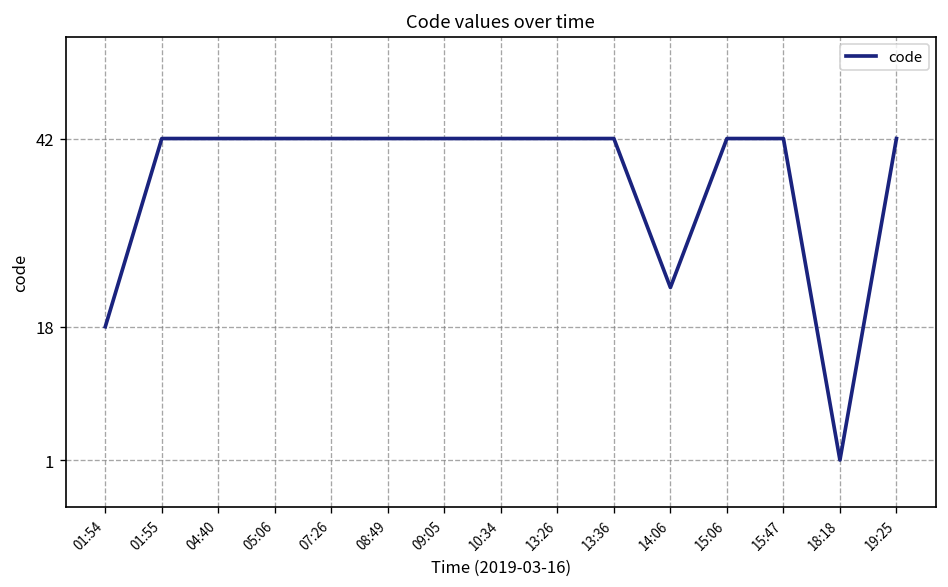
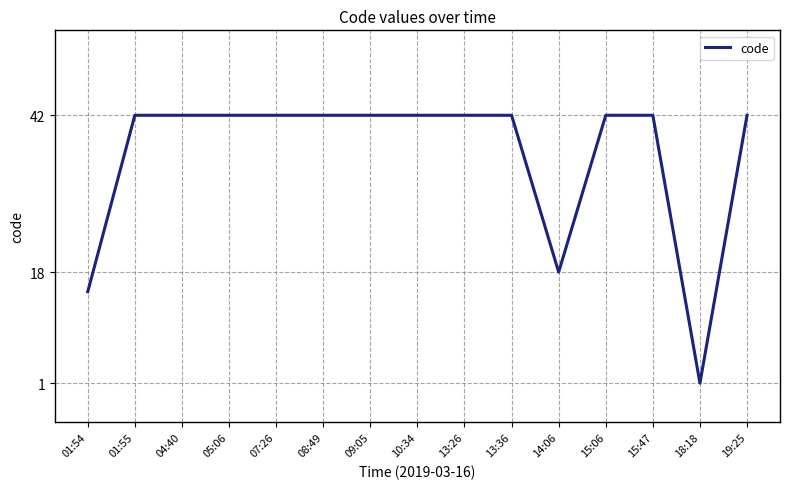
  {
-   "01:54": 18,
+   "01:54": 15,
    "01:55": 42,
    "04:40": 42,
    "05:06": 42,
    "07:26": 42,
    "08:49": 42,
    "09:05": 42,
    "10:34": 42,
    "13:26": 42,
    "13:36": 42,
-   "14:06": 23,
+   "14:06": 18,
    "15:06": 42,
    "15:47": 42,
    "18:18": 1,
    "19:25": 42
  }
